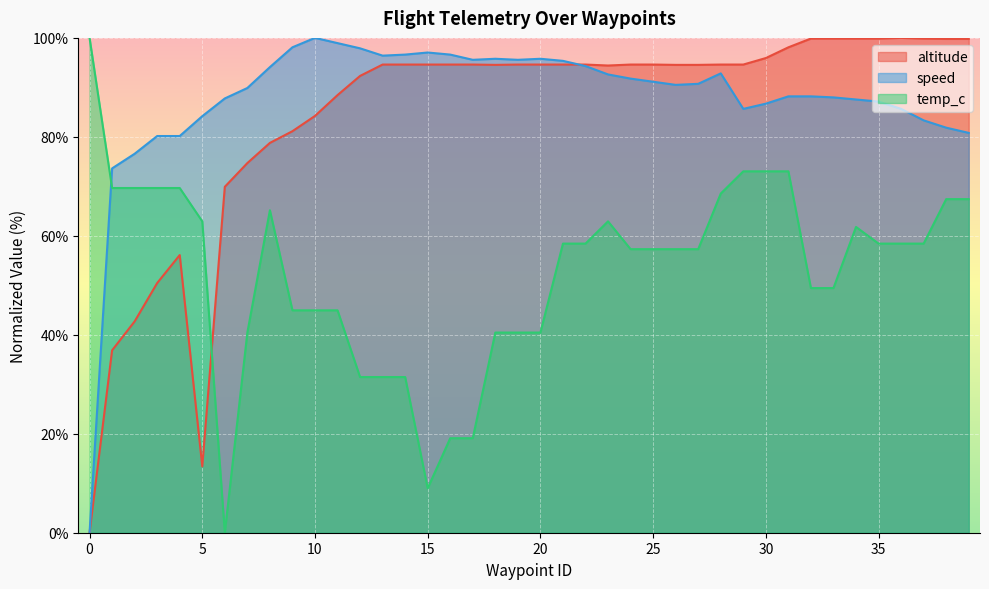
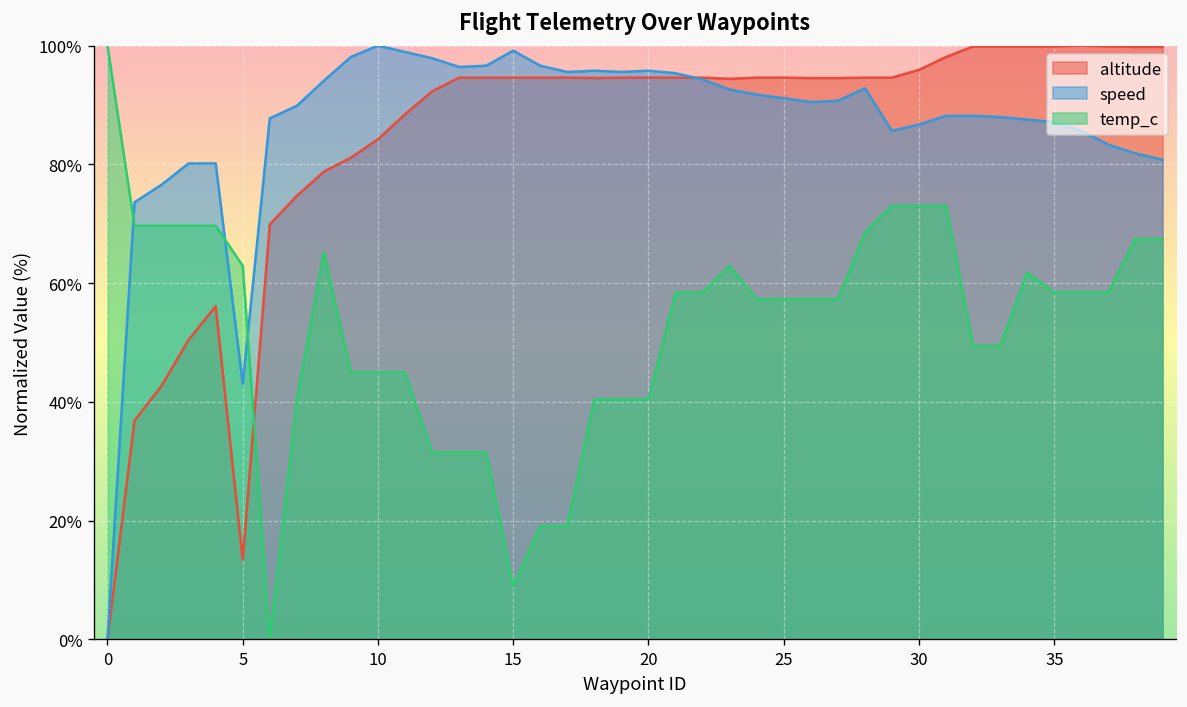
  {
    "altitude": {
      "5": "13%",
      "10": "84%",
      "15": "95%",
      "20": "95%",
      "25": "95%",
      "30": "96%",
      "35": "100%"
    },
    "speed": {
-     "5": "84%",
+     "5": "43%",
      "10": "100%",
-     "15": "97%",
+     "15": "99%",
      "20": "96%",
      "25": "91%",
      "30": "87%"
    },
    "temp_c": {
      "0": "100%",
      "5": "63%",
      "10": "45%",
      "15": "9%",
      "20": "40%",
      "25": "57%",
      "30": "73%",
      "35": "58%"
    }
  }
